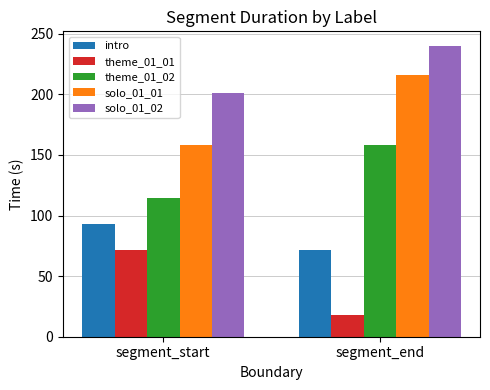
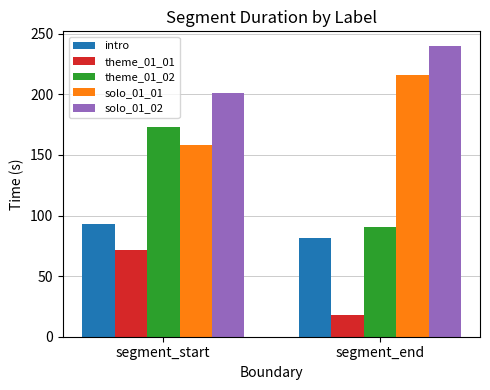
  {
    "intro": {
      "segment_start": 93,
-     "segment_end": 71
+     "segment_end": 81
    },
    "theme_01_01": {
      "segment_start": 71,
      "segment_end": 18
    },
    "theme_01_02": {
-     "segment_start": 115,
-     "segment_end": 158
+     "segment_start": 173,
+     "segment_end": 91
    },
    "solo_01_01": {
      "segment_start": 158,
      "segment_end": 216
    },
    "solo_01_02": {
      "segment_start": 201,
      "segment_end": 240
    }
  }
